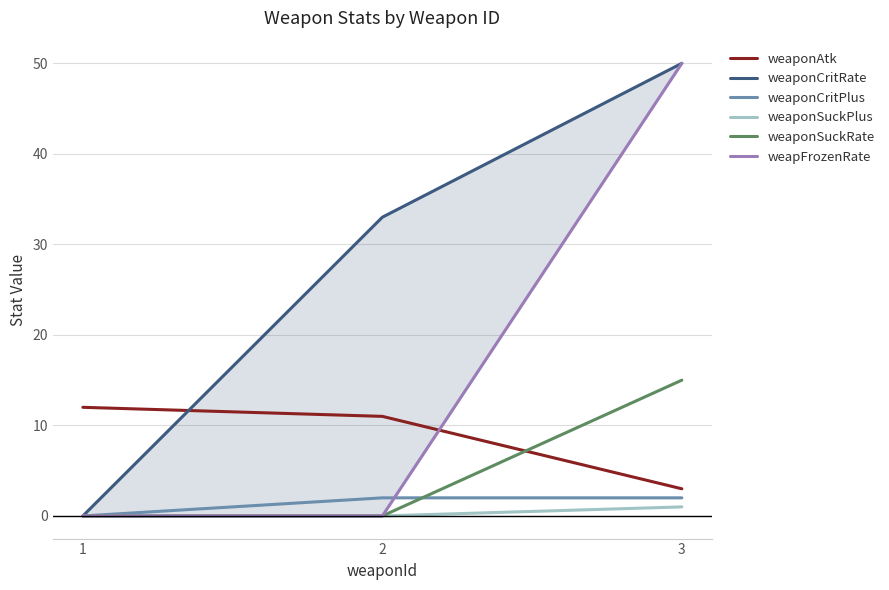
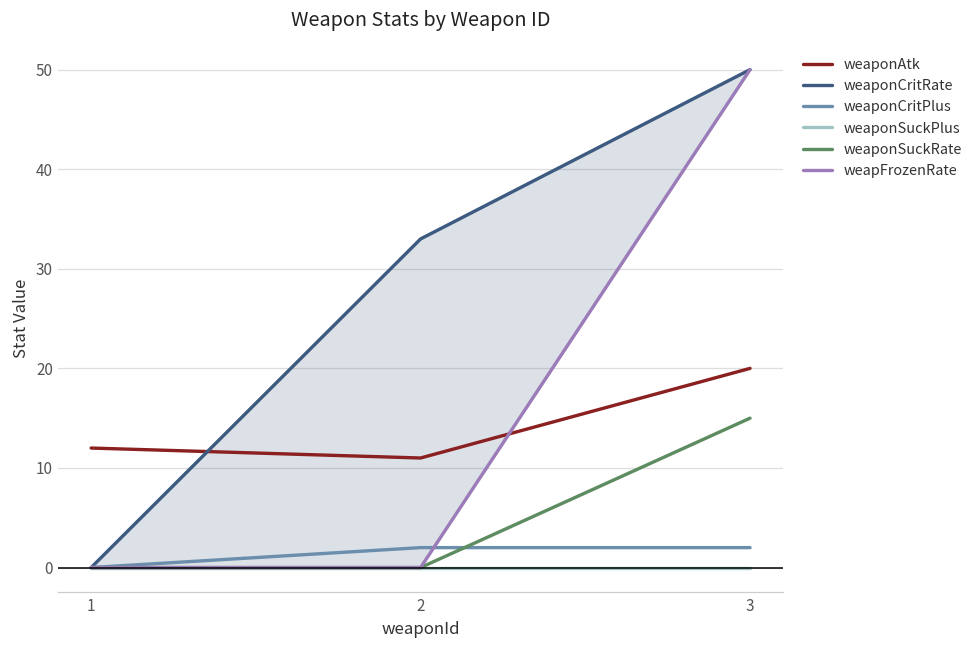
  {
    "weaponAtk": {
      "1": 12,
      "2": 11,
-     "3": 3
+     "3": 20
    },
    "weaponCritRate": {
      "2": 33
    },
    "weaponSuckPlus": {
-     "3": 1
+     "3": 0
    },
    "weaponSuckRate": {
      "3": 15
    }
  }
